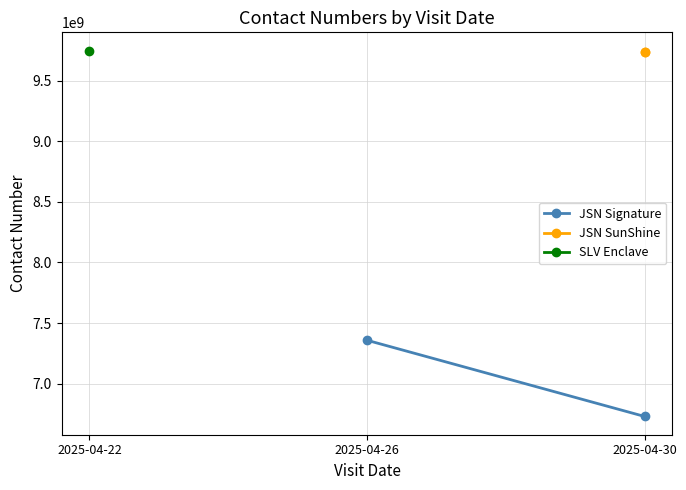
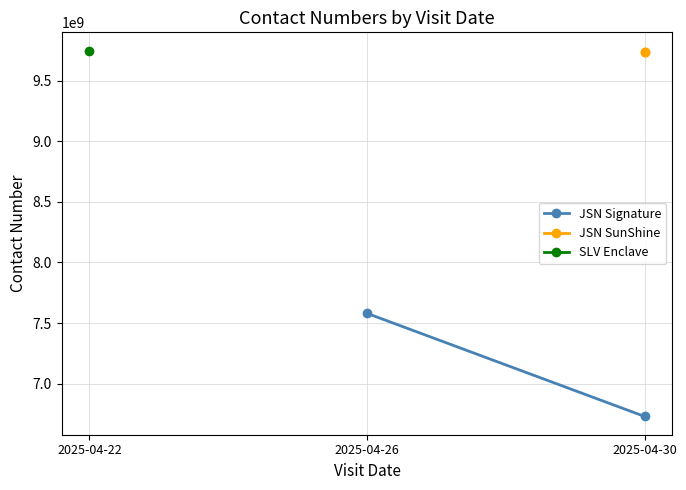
  {
    "JSN Signature": {
-     "2025-04-26": 7360000000,
+     "2025-04-26": 7580000000,
      "2025-04-30": 6730000000
    },
    "SLV Enclave": {
      "2025-04-22": 9750000000
    }
  }
